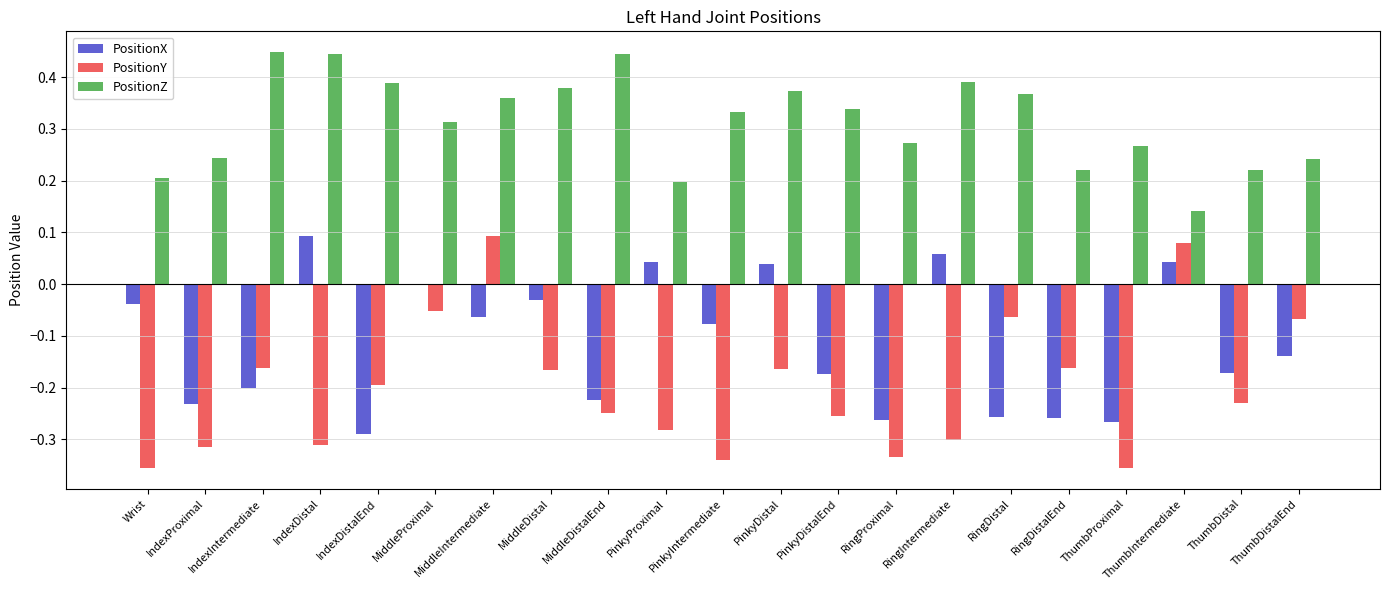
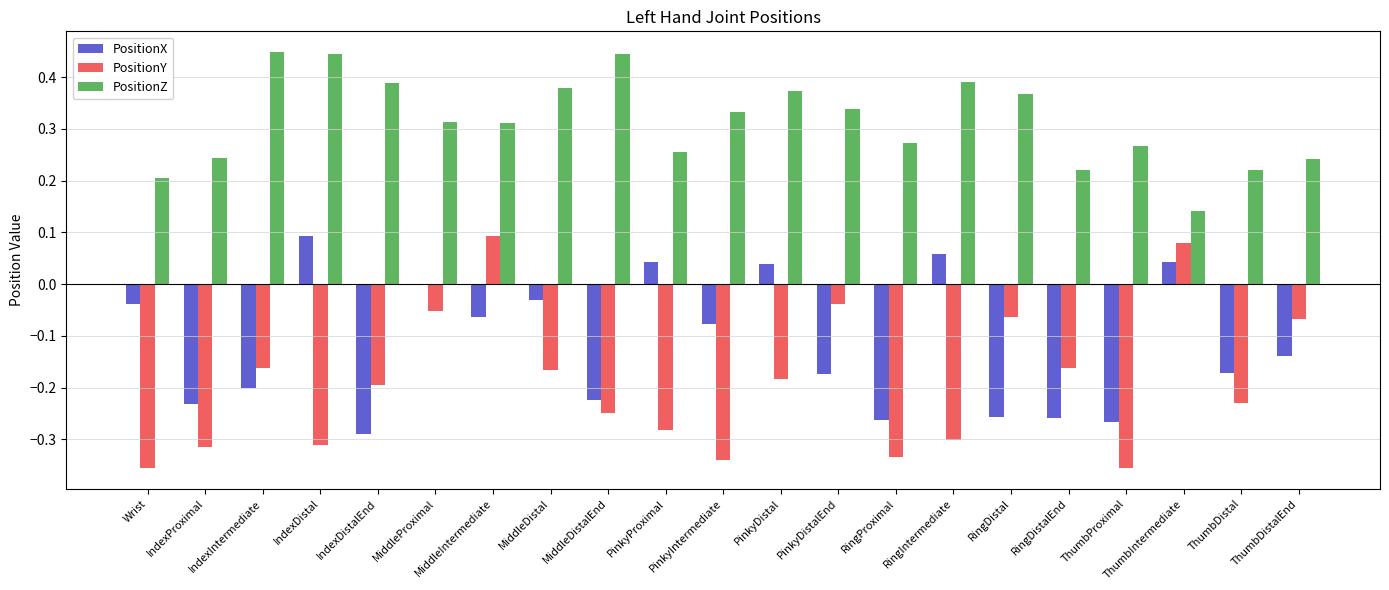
  {
    "PositionX": {
      "Wrist": -0.04,
      "IndexProximal": -0.23,
      "IndexIntermediate": -0.20,
      "IndexDistal": 0.09,
      "IndexDistalEnd": -0.29,
      "MiddleIntermediate": -0.06,
      "MiddleDistal": -0.03,
      "MiddleDistalEnd": -0.22,
      "PinkyProximal": 0.04,
      "PinkyIntermediate": -0.08,
      "PinkyDistal": 0.04,
      "PinkyDistalEnd": -0.17,
      "RingProximal": -0.26,
      "RingIntermediate": 0.06,
      "RingDistal": -0.26,
      "RingDistalEnd": -0.26,
      "ThumbProximal": -0.27,
      "ThumbIntermediate": 0.04,
      "ThumbDistal": -0.17,
      "ThumbDistalEnd": -0.14
    },
    "PositionY": {
      "Wrist": -0.35,
      "IndexProximal": -0.32,
      "IndexIntermediate": -0.16,
      "IndexDistal": -0.31,
      "IndexDistalEnd": -0.20,
      "MiddleProximal": -0.05,
      "MiddleIntermediate": 0.09,
      "MiddleDistal": -0.17,
      "MiddleDistalEnd": -0.25,
      "PinkyProximal": -0.28,
      "PinkyIntermediate": -0.34,
-     "PinkyDistal": -0.17,
-     "PinkyDistalEnd": -0.26,
+     "PinkyDistal": -0.18,
+     "PinkyDistalEnd": -0.04,
      "RingProximal": -0.33,
      "RingIntermediate": -0.30,
      "RingDistal": -0.06,
      "RingDistalEnd": -0.16,
      "ThumbProximal": -0.36,
      "ThumbIntermediate": 0.08,
      "ThumbDistal": -0.23,
      "ThumbDistalEnd": -0.07
    },
    "PositionZ": {
      "Wrist": 0.21,
      "IndexProximal": 0.24,
      "IndexIntermediate": 0.45,
      "IndexDistal": 0.45,
      "IndexDistalEnd": 0.39,
      "MiddleProximal": 0.31,
-     "MiddleIntermediate": 0.36,
+     "MiddleIntermediate": 0.31,
      "MiddleDistal": 0.38,
      "MiddleDistalEnd": 0.45,
-     "PinkyProximal": 0.20,
+     "PinkyProximal": 0.26,
      "PinkyIntermediate": 0.33,
      "PinkyDistal": 0.37,
      "PinkyDistalEnd": 0.34,
      "RingProximal": 0.27,
      "RingIntermediate": 0.39,
      "RingDistal": 0.37,
      "RingDistalEnd": 0.22,
      "ThumbProximal": 0.27,
      "ThumbIntermediate": 0.14,
      "ThumbDistal": 0.22,
      "ThumbDistalEnd": 0.24
    }
  }
